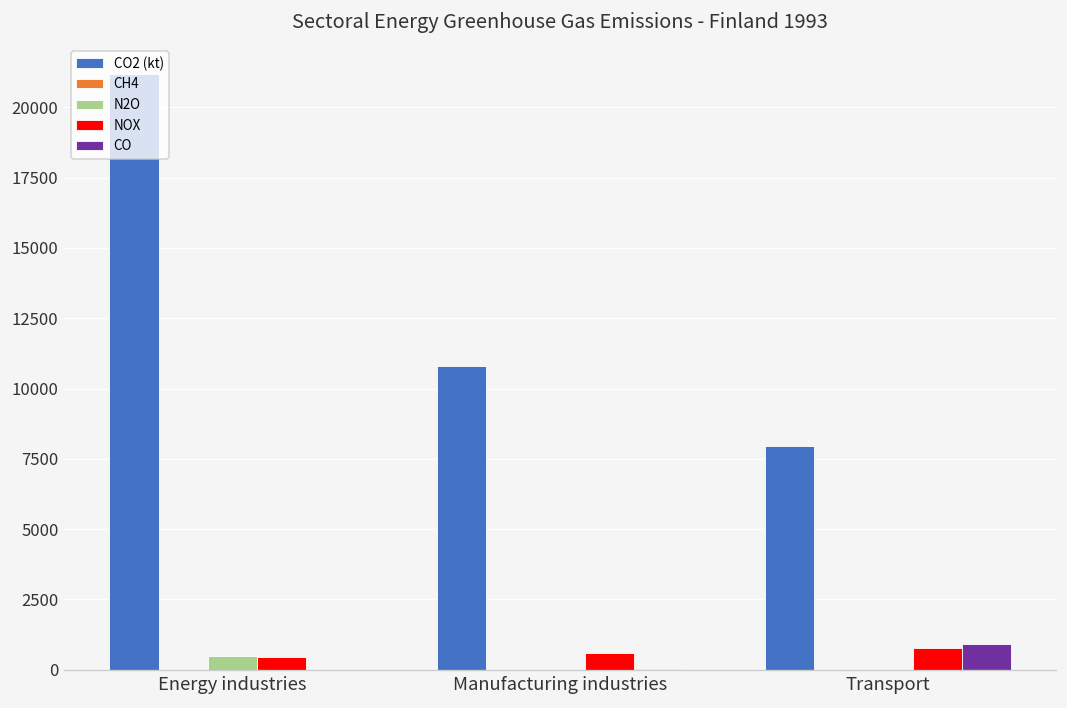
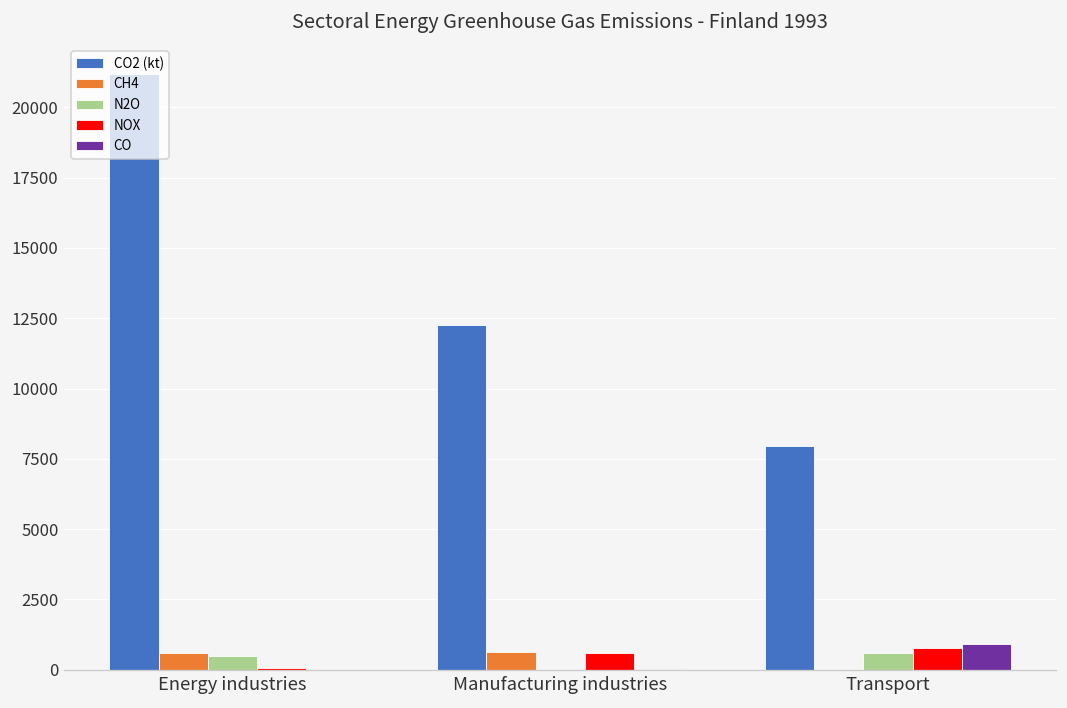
  {
    "CO2 (kt)": {
-     "Manufacturing industries": 10800,
+     "Manufacturing industries": 12300,
      "Transport": 8000
    },
    "CH4": {
-     "Energy industries": 0,
-     "Manufacturing industries": 0
+     "Energy industries": 600,
+     "Manufacturing industries": 600
    },
    "N2O": {
      "Energy industries": 500,
-     "Transport": 0
+     "Transport": 600
    },
    "NOX": {
-     "Energy industries": 500,
+     "Energy industries": 100,
      "Manufacturing industries": 600,
      "Transport": 800
    },
    "CO": {
      "Transport": 900
    }
  }
